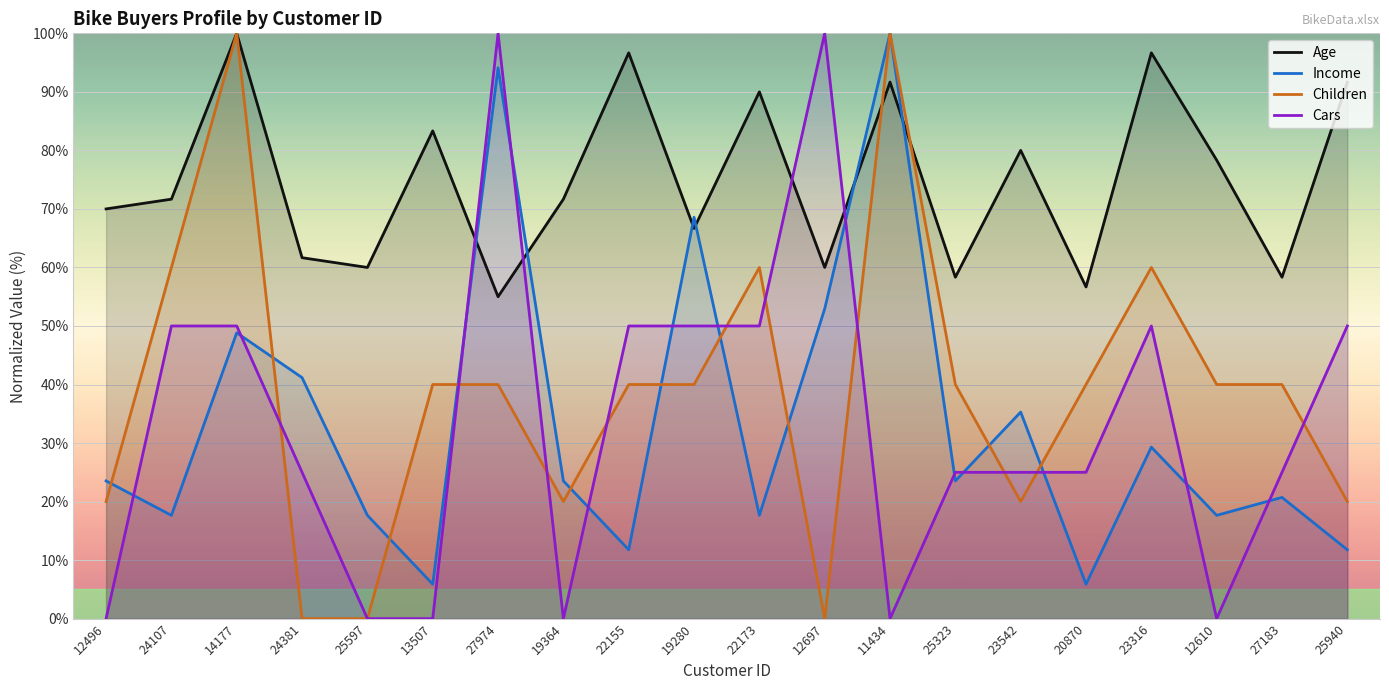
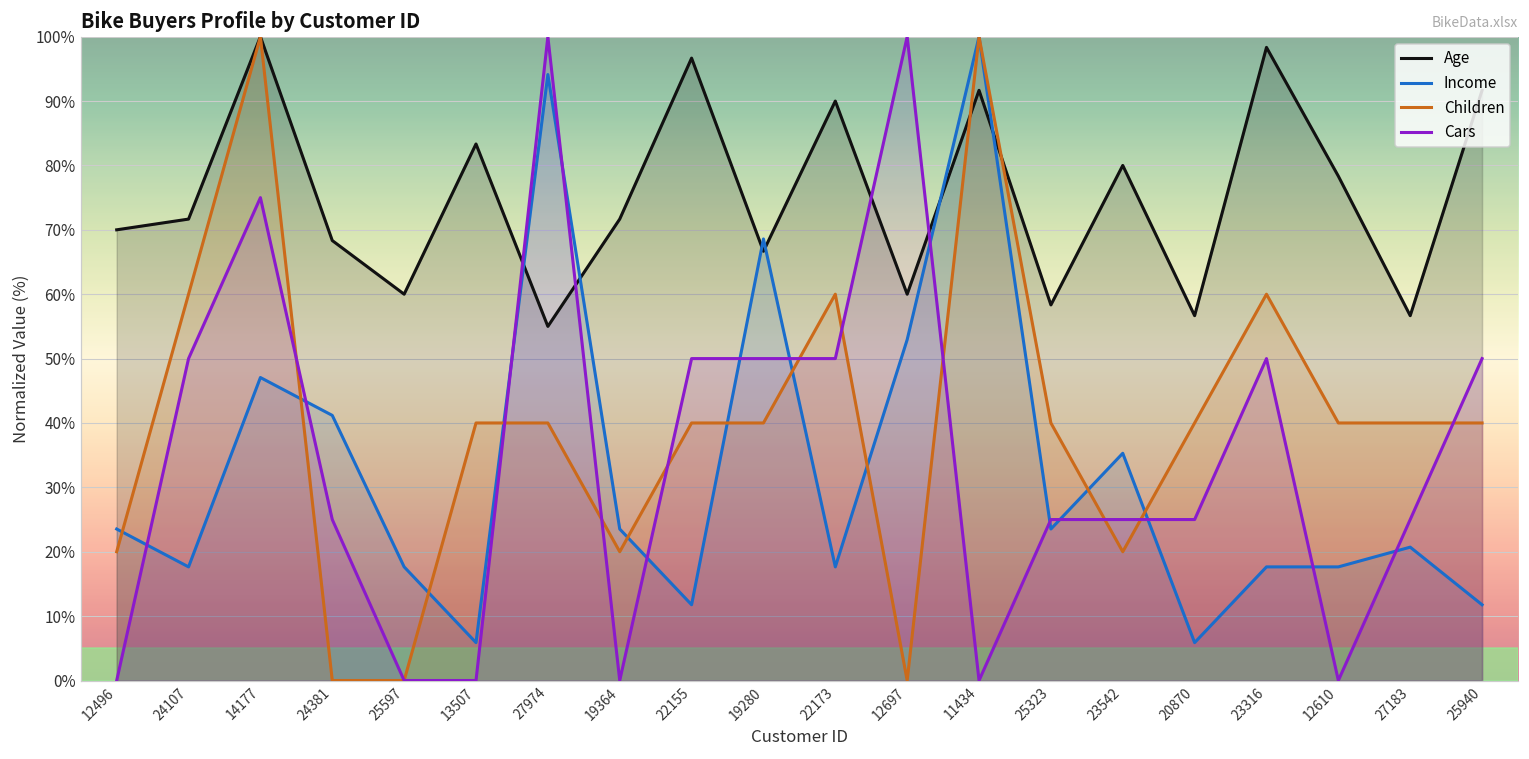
  {
    "Age": {
      "12496": "70%",
      "24107": "72%",
-     "24381": "62%",
+     "24381": "68%",
      "25597": "60%",
      "13507": "83%",
      "27974": "55%",
      "19364": "72%",
      "22155": "97%",
      "19280": "67%",
      "22173": "90%",
      "12697": "60%",
      "11434": "92%",
      "25323": "58%",
      "23542": "80%",
      "20870": "57%",
-     "23316": "97%",
+     "23316": "98%",
      "12610": "78%",
-     "27183": "58%"
+     "27183": "57%"
    },
    "Income": {
      "12496": "24%",
      "24107": "18%",
-     "14177": "49%",
+     "14177": "47%",
      "24381": "41%",
      "25597": "18%",
      "13507": "6%",
      "27974": "94%",
      "19364": "24%",
      "22155": "12%",
      "19280": "69%",
      "22173": "18%",
      "12697": "53%",
      "25323": "24%",
      "23542": "35%",
      "20870": "6%",
-     "23316": "29%",
+     "23316": "18%",
      "12610": "18%",
      "27183": "21%",
      "25940": "12%"
    },
    "Children": {
      "12496": "20%",
      "24107": "60%",
      "13507": "40%",
      "27974": "40%",
      "19364": "20%",
      "22155": "40%",
      "19280": "40%",
      "22173": "60%",
      "25323": "40%",
      "23542": "20%",
      "20870": "40%",
      "23316": "60%",
      "12610": "40%",
      "27183": "40%",
-     "25940": "20%"
+     "25940": "40%"
    },
    "Cars": {
      "24107": "50%",
-     "14177": "50%",
+     "14177": "75%",
      "24381": "25%",
      "27974": "100%",
      "22155": "50%",
      "19280": "50%",
      "22173": "50%",
      "12697": "100%",
      "25323": "25%",
      "23542": "25%",
      "20870": "25%",
      "23316": "50%",
      "27183": "25%",
      "25940": "50%"
    }
  }
